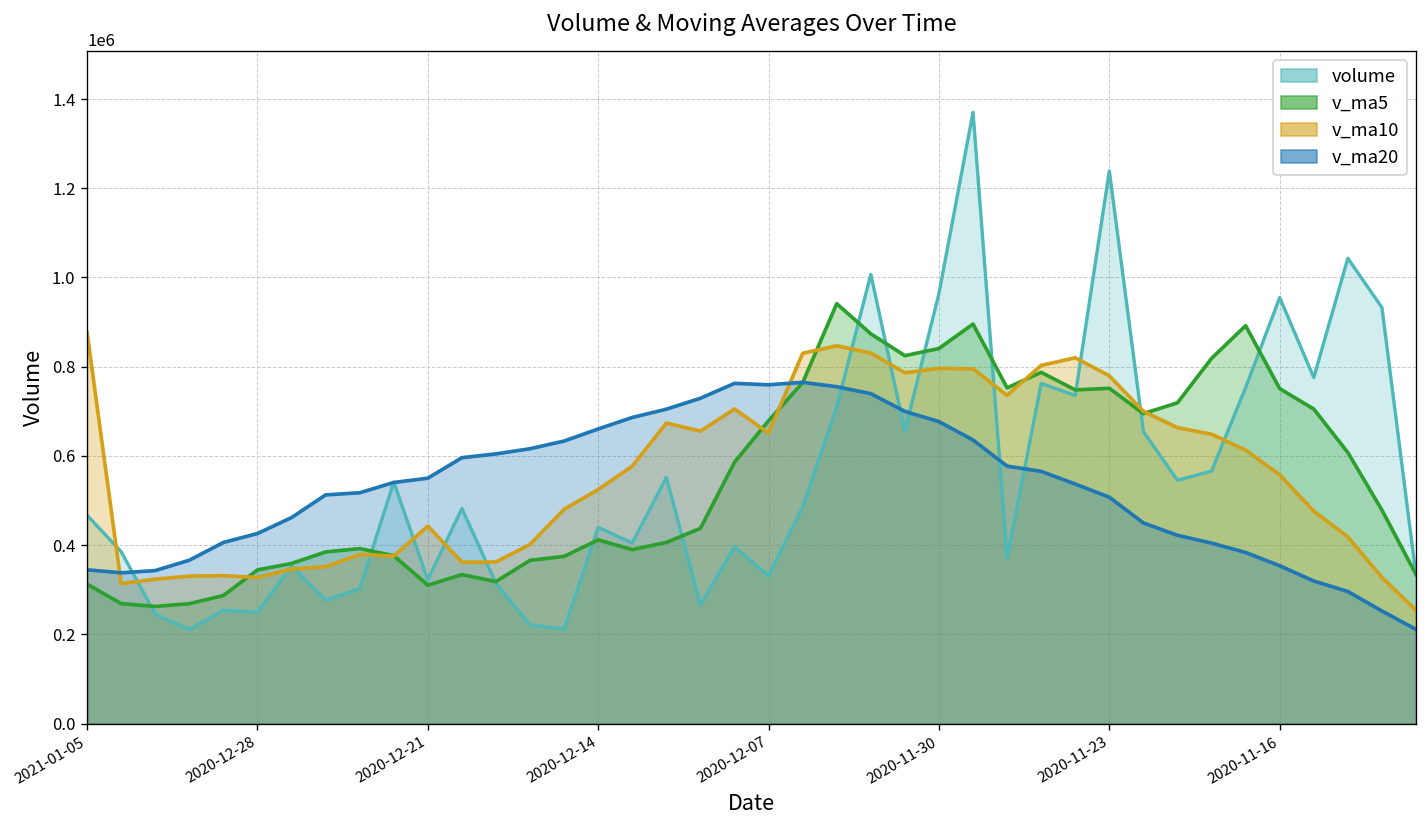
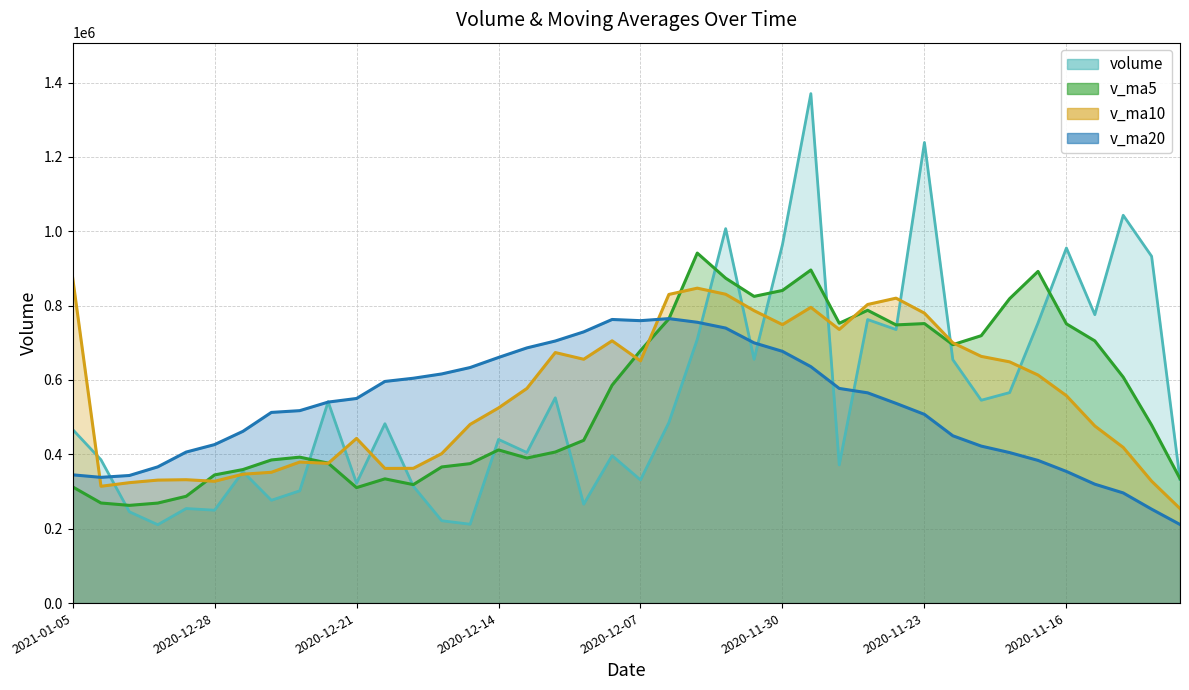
  {
    "v_ma5": {
      "2021-01-05": 310000,
      "2020-12-28": 340000,
      "2020-12-21": 310000,
      "2020-12-14": 410000,
      "2020-12-07": 680000,
      "2020-11-30": 840000,
      "2020-11-23": 750000,
      "2020-11-16": 750000
    },
    "v_ma10": {
      "2021-01-05": 880000,
      "2020-12-28": 330000,
      "2020-12-21": 440000,
      "2020-12-14": 520000,
      "2020-12-07": 650000,
-     "2020-11-30": 800000,
+     "2020-11-30": 750000,
      "2020-11-23": 780000,
      "2020-11-16": 560000
    }
  }
